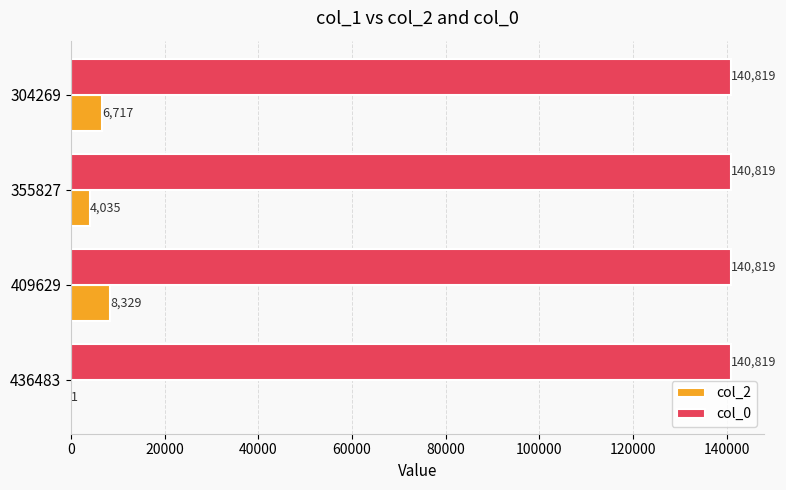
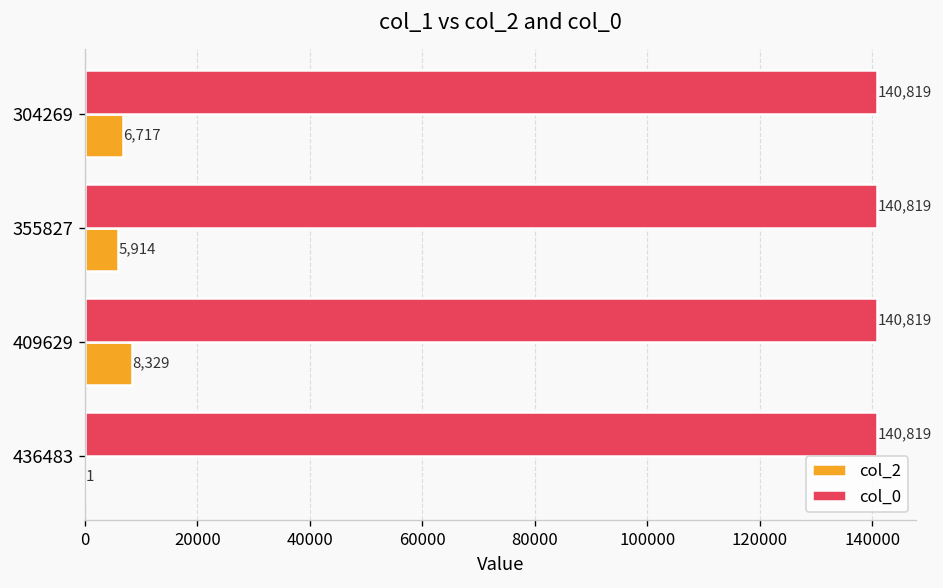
  {
    "col_2": {
      "304269": "6,717",
-     "355827": "4,035",
+     "355827": "5,914",
      "409629": "8,329",
      "436483": "1"
    },
    "col_0": {
      "304269": "140,819",
      "355827": "140,819",
      "409629": "140,819",
      "436483": "140,819"
    }
  }
